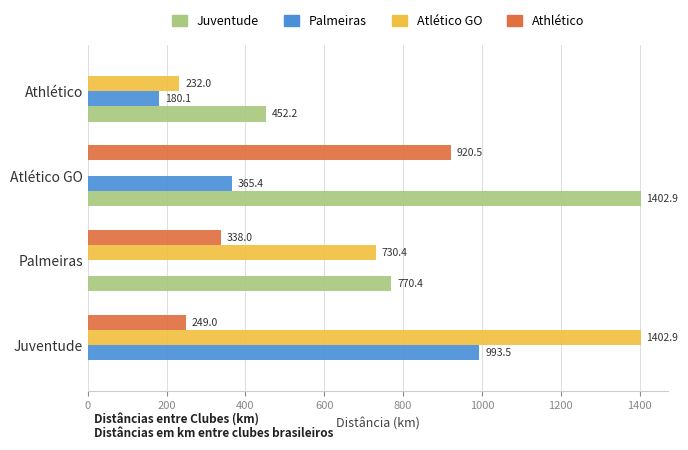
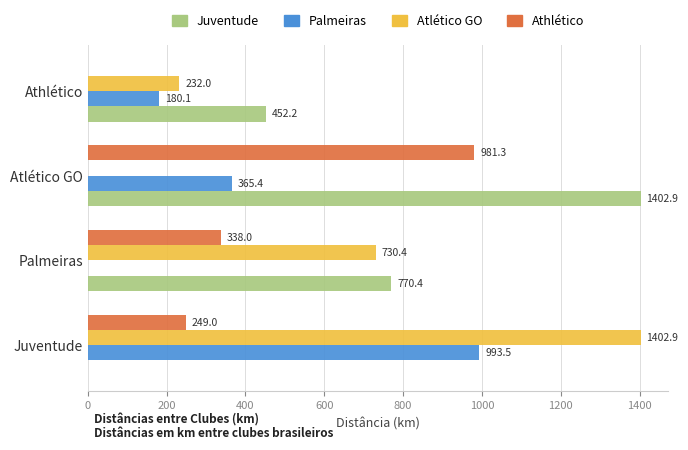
  {
    "Juventude": {
      "Athlético": 452.2,
      "Atlético GO": 1402.9,
      "Palmeiras": 770.4
    },
    "Palmeiras": {
      "Athlético": 180.1,
      "Atlético GO": 365.4,
      "Juventude": 993.5
    },
    "Atlético GO": {
      "Athlético": 232.0,
      "Palmeiras": 730.4,
      "Juventude": 1402.9
    },
    "Athlético": {
-     "Atlético GO": 920.5,
+     "Atlético GO": 981.3,
      "Palmeiras": 338.0,
      "Juventude": 249.0
    }
  }
